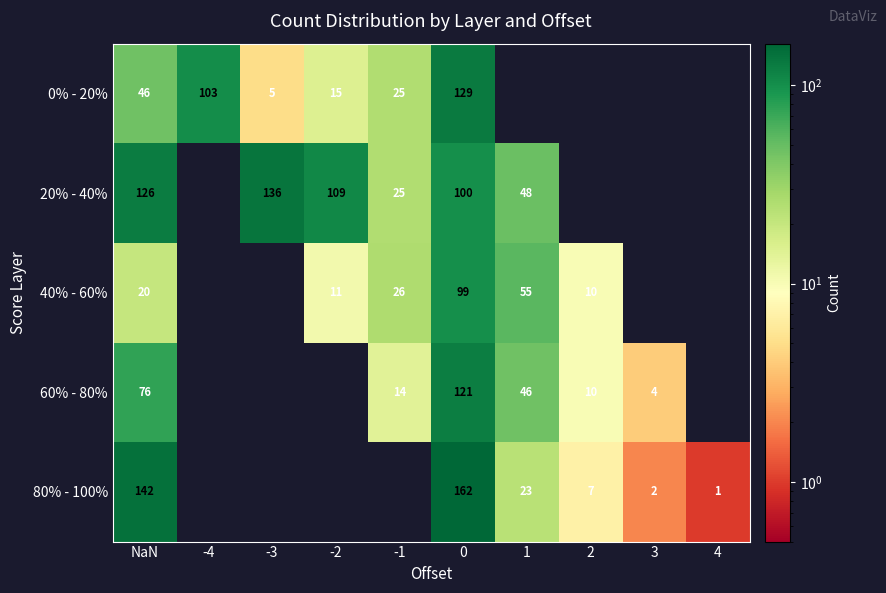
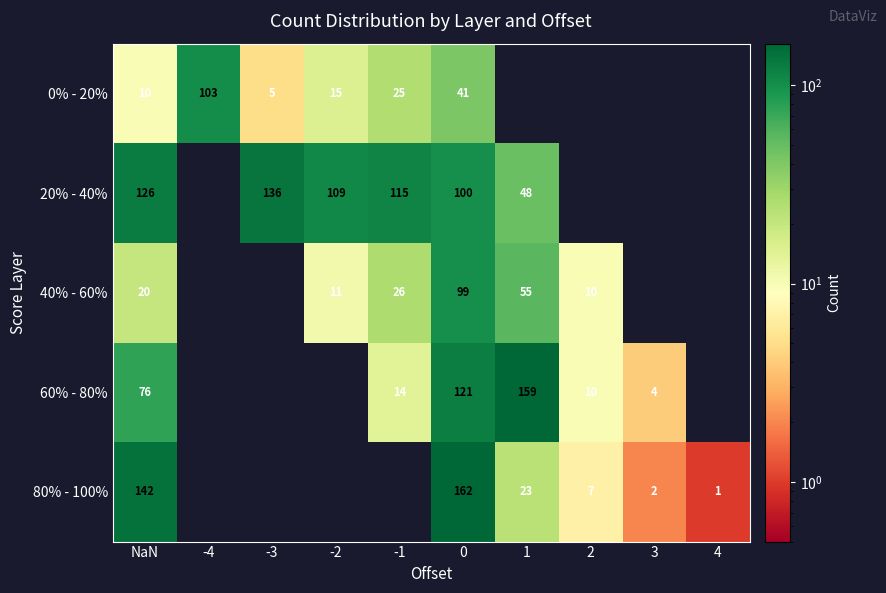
  {
    "0% - 20%": {
-     "NaN": 46,
+     "NaN": 10,
      "-4": 103,
      "-3": 5,
      "-2": 15,
      "-1": 25,
-     "0": 129
+     "0": 41
    },
    "20% - 40%": {
      "NaN": 126,
      "-3": 136,
      "-2": 109,
-     "-1": 25,
+     "-1": 115,
      "0": 100,
      "1": 48
    },
    "40% - 60%": {
      "NaN": 20,
      "-2": 11,
      "-1": 26,
      "0": 99,
      "1": 55,
      "2": 10
    },
    "60% - 80%": {
      "NaN": 76,
      "-1": 14,
      "0": 121,
-     "1": 46,
+     "1": 159,
      "2": 10,
      "3": 4
    },
    "80% - 100%": {
      "NaN": 142,
      "0": 162,
      "1": 23,
      "2": 7,
      "3": 2,
      "4": 1
    }
  }
